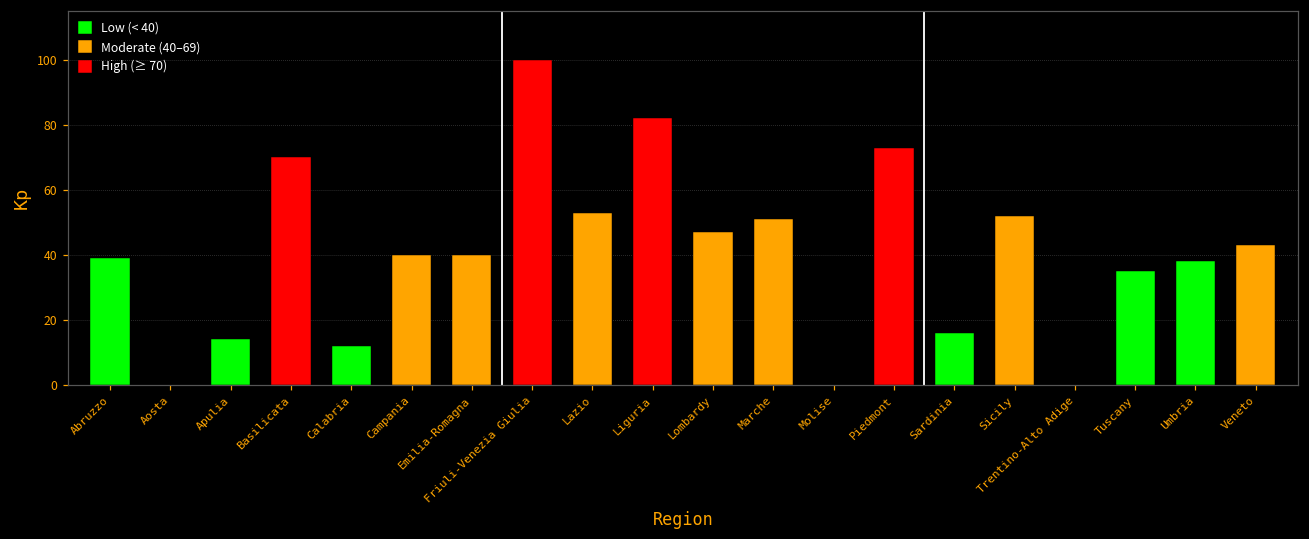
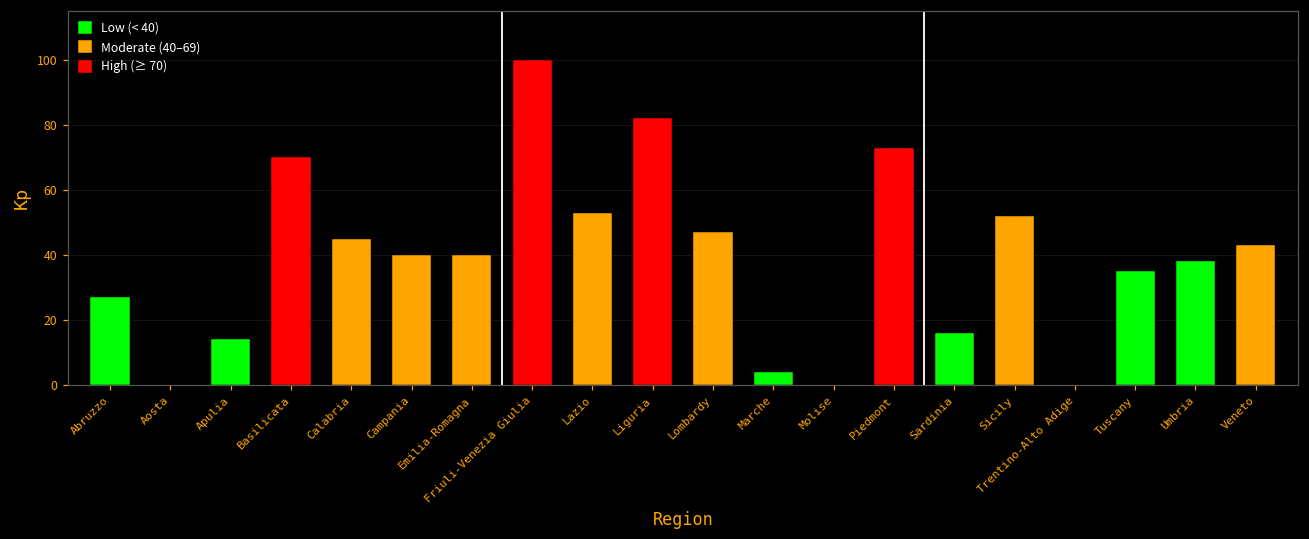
  {
-   "Abruzzo": 39,
+   "Abruzzo": 27,
    "Aosta": 0,
    "Apulia": 14,
    "Basilicata": 70,
-   "Calabria": 12,
+   "Calabria": 45,
    "Campania": 40,
    "Emilia-Romagna": 40,
    "Friuli-Venezia Giulia": 100,
    "Lazio": 53,
    "Liguria": 82,
    "Lombardy": 47,
-   "Marche": 51,
+   "Marche": 4,
    "Molise": 0,
    "Piedmont": 73,
    "Sardinia": 16,
    "Sicily": 52,
    "Trentino-Alto Adige": 0,
    "Tuscany": 35,
    "Umbria": 38,
    "Veneto": 43
  }
